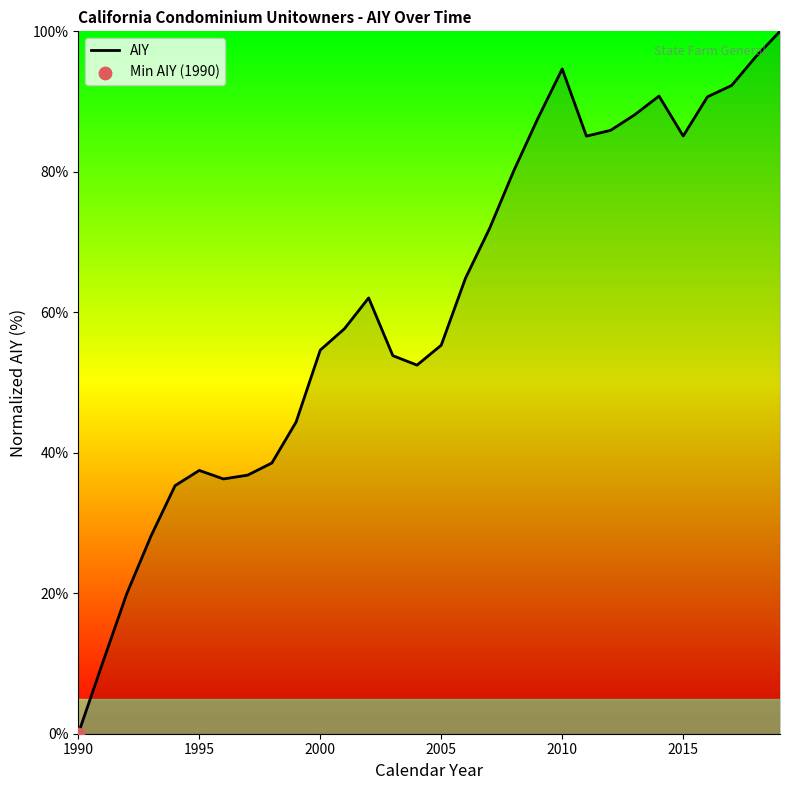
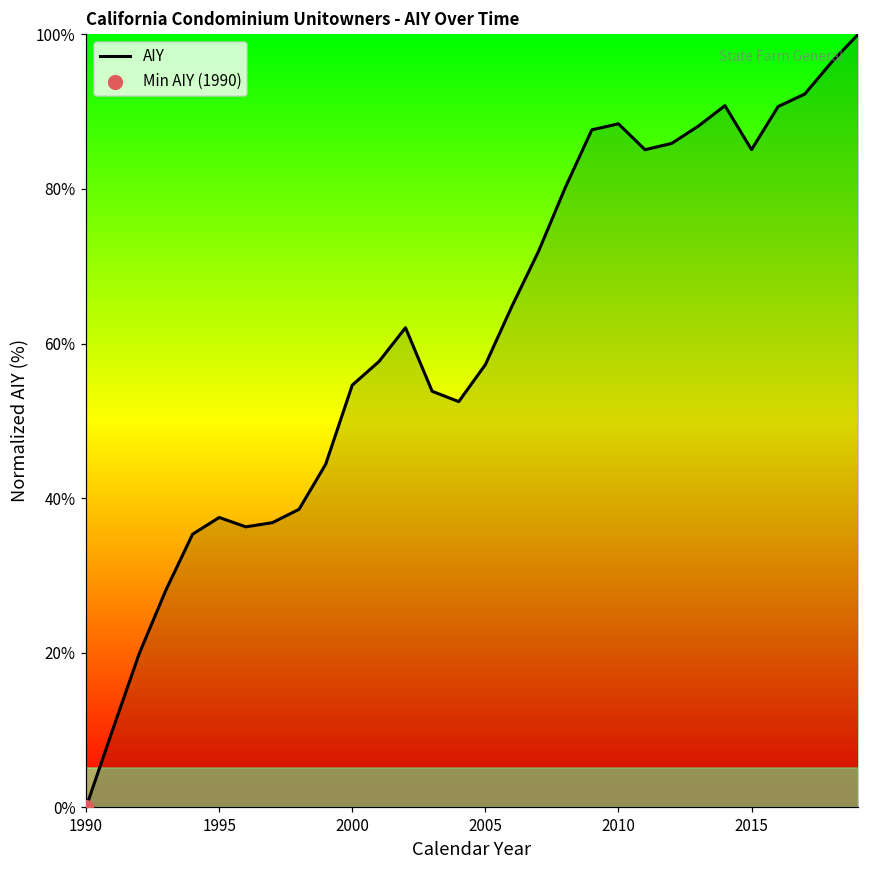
  {
    "AIY": {
      "1995": "37%",
      "2000": "55%",
-     "2005": "55%",
-     "2010": "95%",
+     "2005": "57%",
+     "2010": "88%",
      "2015": "85%"
    }
  }
